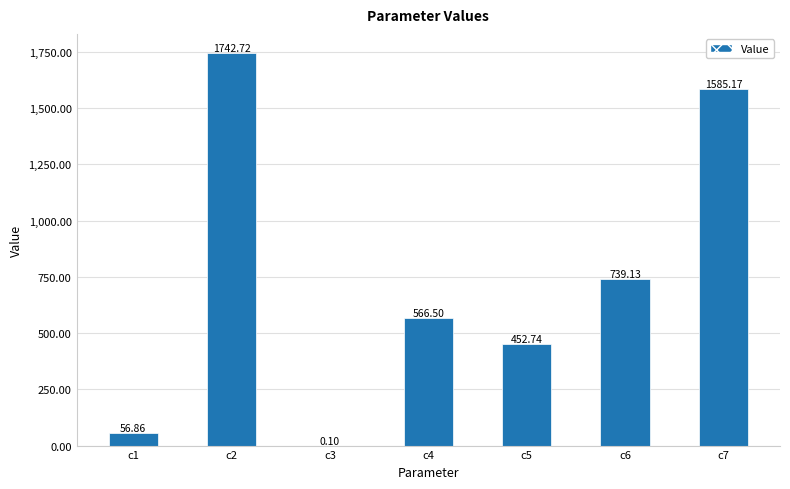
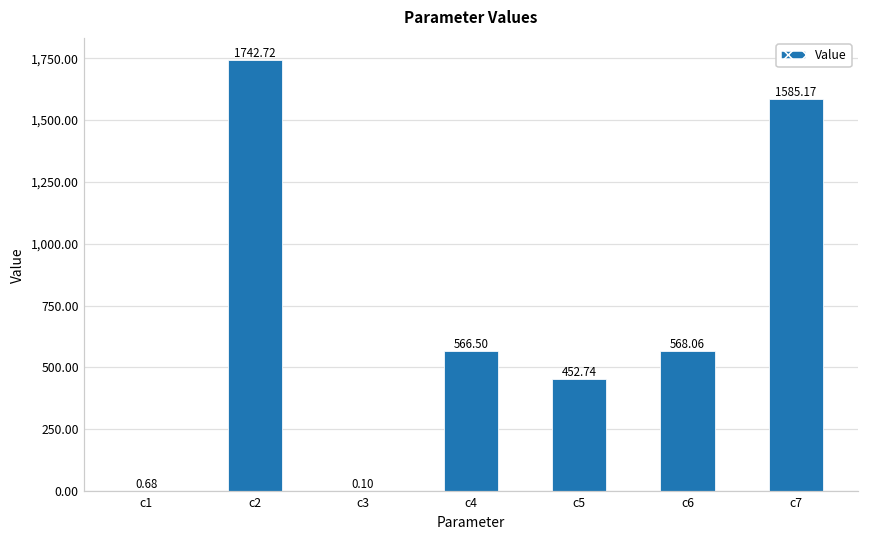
  {
-   "c1": 56.86,
+   "c1": 0.68,
    "c2": 1742.72,
    "c3": 0.10,
    "c4": 566.50,
    "c5": 452.74,
-   "c6": 739.13,
+   "c6": 568.06,
    "c7": 1585.17
  }
